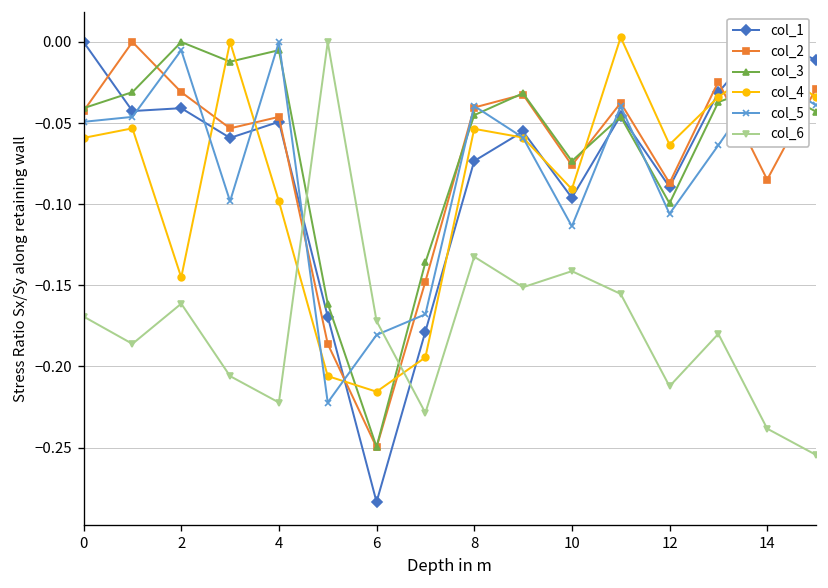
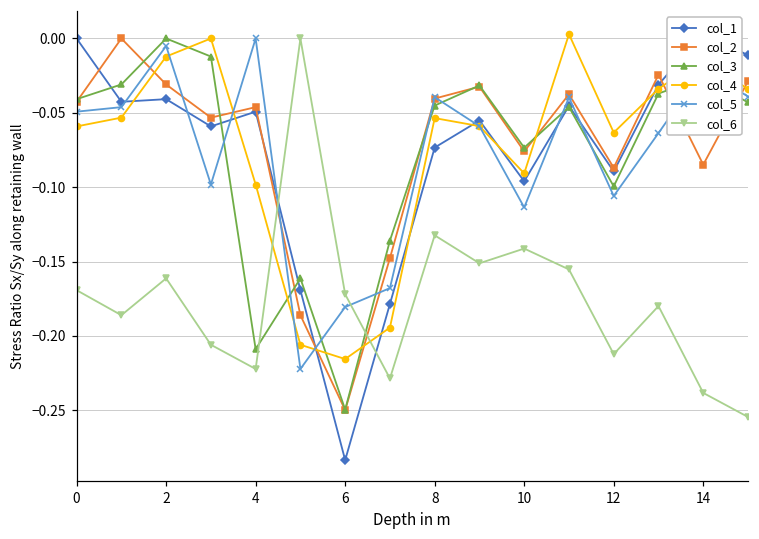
  {
    "col_2": {
      "2": -0.031,
      "4": -0.046,
      "10": -0.076,
      "12": -0.087,
      "14": -0.085
    },
    "col_3": {
      "2": 0.000,
-     "4": -0.005,
+     "4": -0.209,
      "8": -0.045,
      "10": -0.073,
      "12": -0.099
    },
    "col_4": {
      "0": -0.059,
-     "2": -0.145,
+     "2": -0.012,
      "4": -0.098,
      "6": -0.216,
      "8": -0.054,
      "10": -0.091,
      "12": -0.063
    },
    "col_6": {
      "0": -0.169,
      "2": -0.161,
      "4": -0.222,
      "6": -0.172,
      "8": -0.132,
      "10": -0.141,
      "12": -0.212,
      "14": -0.238
    }
  }
